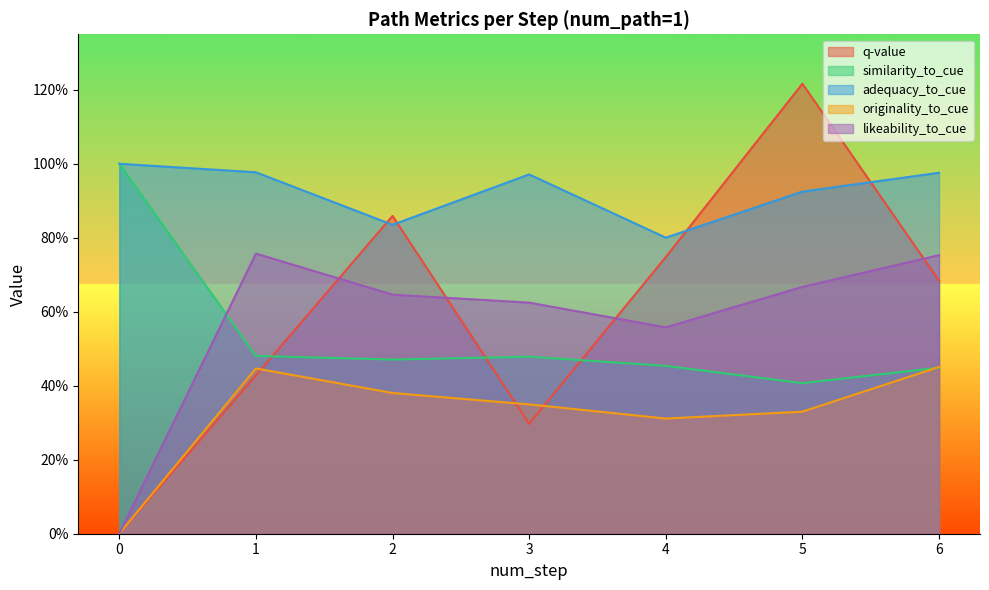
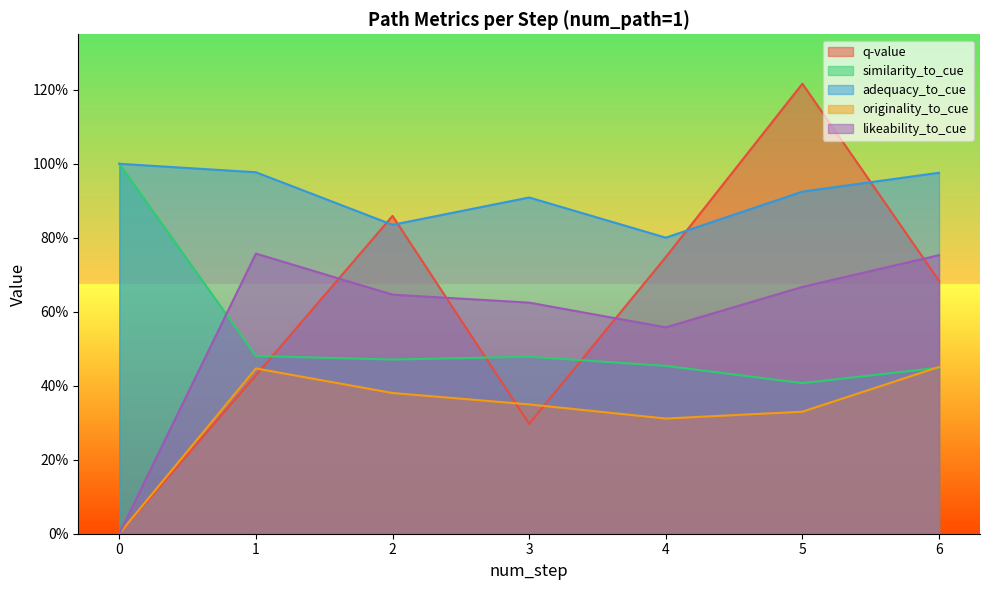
  {
    "q-value": {
      "1": "43%",
      "2": "86%",
      "3": "30%",
      "4": "75%",
      "5": "122%",
      "6": "68%"
    },
    "similarity_to_cue": {
      "1": "48%",
      "2": "47%",
      "3": "48%",
      "4": "45%",
      "5": "41%"
    },
    "adequacy_to_cue": {
      "1": "98%",
      "2": "84%",
-     "3": "97%",
+     "3": "91%",
      "4": "80%",
      "5": "92%",
      "6": "98%"
    },
    "originality_to_cue": {
      "1": "45%",
      "2": "38%",
      "3": "35%",
      "4": "31%",
      "5": "33%"
    },
    "likeability_to_cue": {
      "1": "76%",
      "2": "65%",
      "3": "62%",
      "4": "56%",
      "5": "67%",
      "6": "75%"
    }
  }
